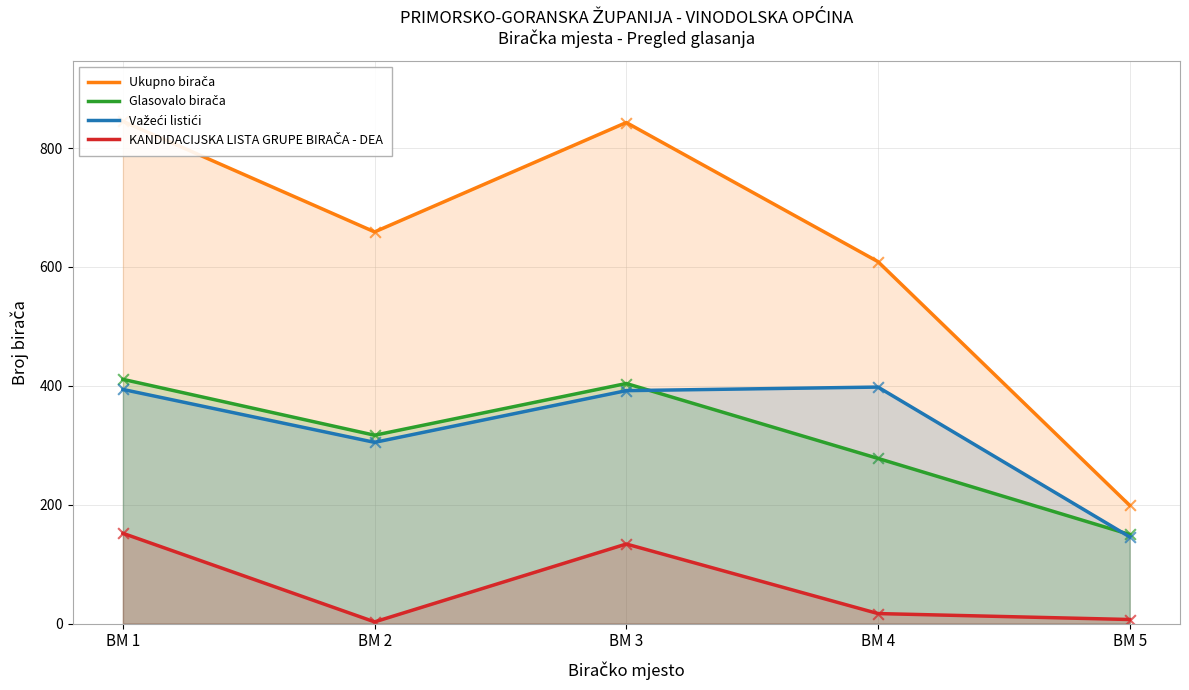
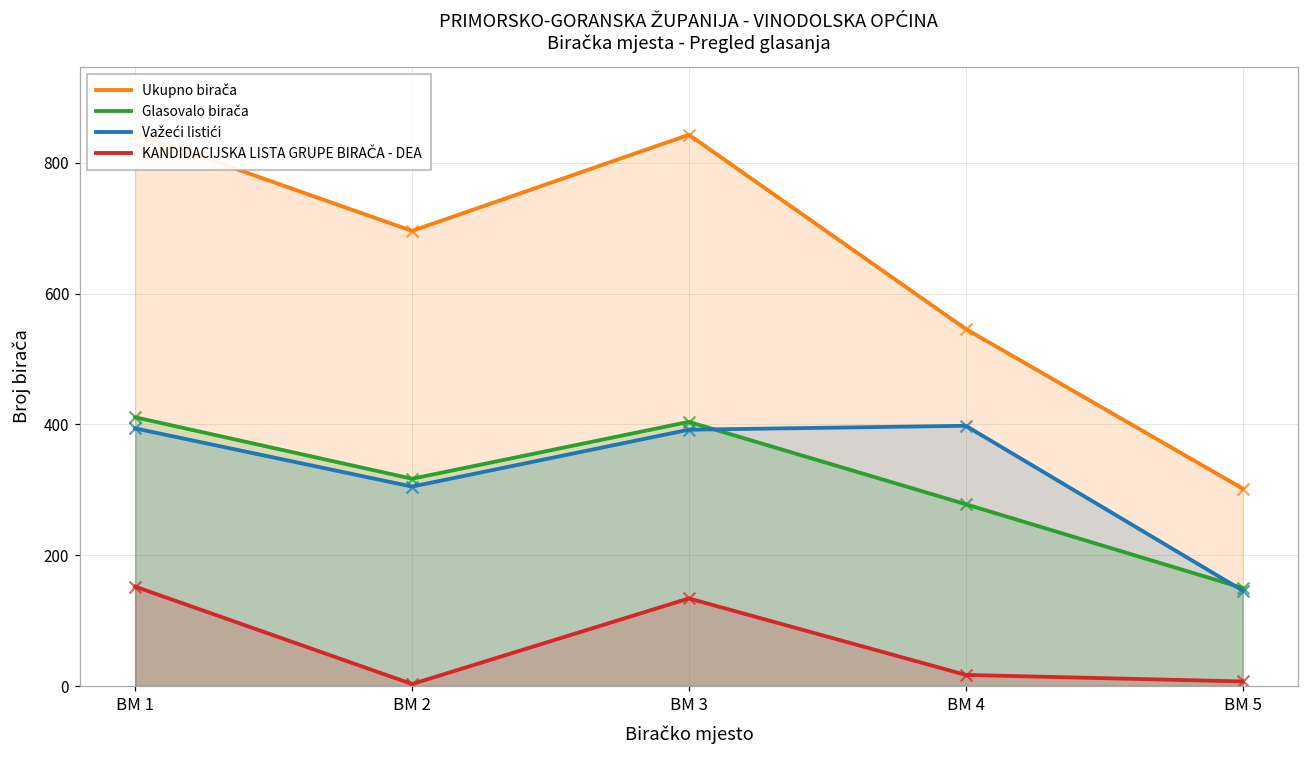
  {
    "Ukupno birača": {
-     "BM 2": 660,
+     "BM 2": 700,
      "BM 3": 840,
-     "BM 4": 610,
-     "BM 5": 200
+     "BM 4": 550,
+     "BM 5": 300
    },
    "Glasovalo birača": {
      "BM 1": 410,
      "BM 2": 320,
      "BM 3": 400,
      "BM 4": 280
    },
    "Važeći listići": {
      "BM 1": 390,
      "BM 2": 310,
      "BM 3": 390,
      "BM 4": 400
    },
    "KANDIDACIJSKA LISTA GRUPE BIRAČA - DEA": {
      "BM 1": 150,
      "BM 2": 0,
      "BM 3": 130,
      "BM 4": 20,
      "BM 5": 10
    }
  }
